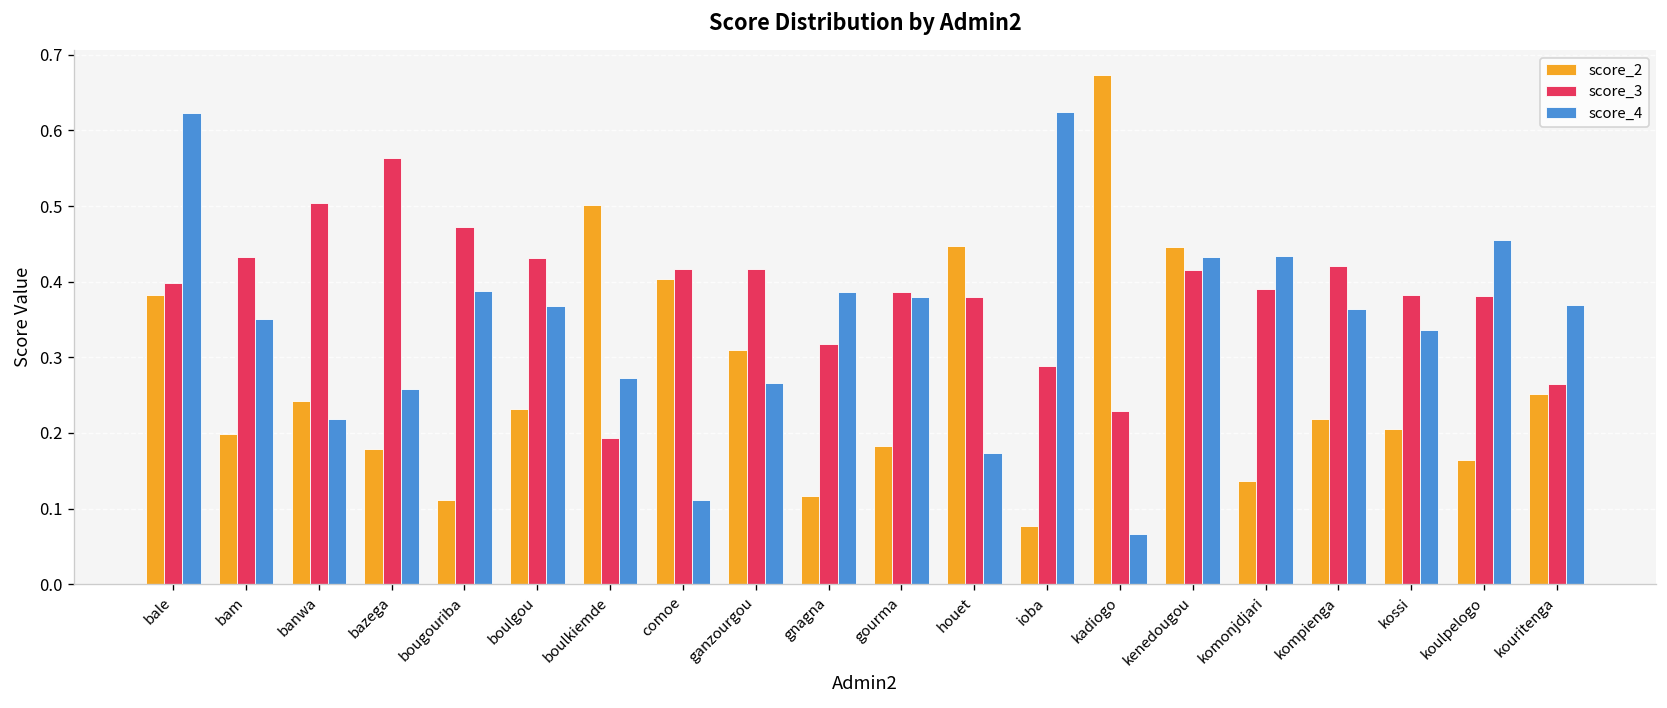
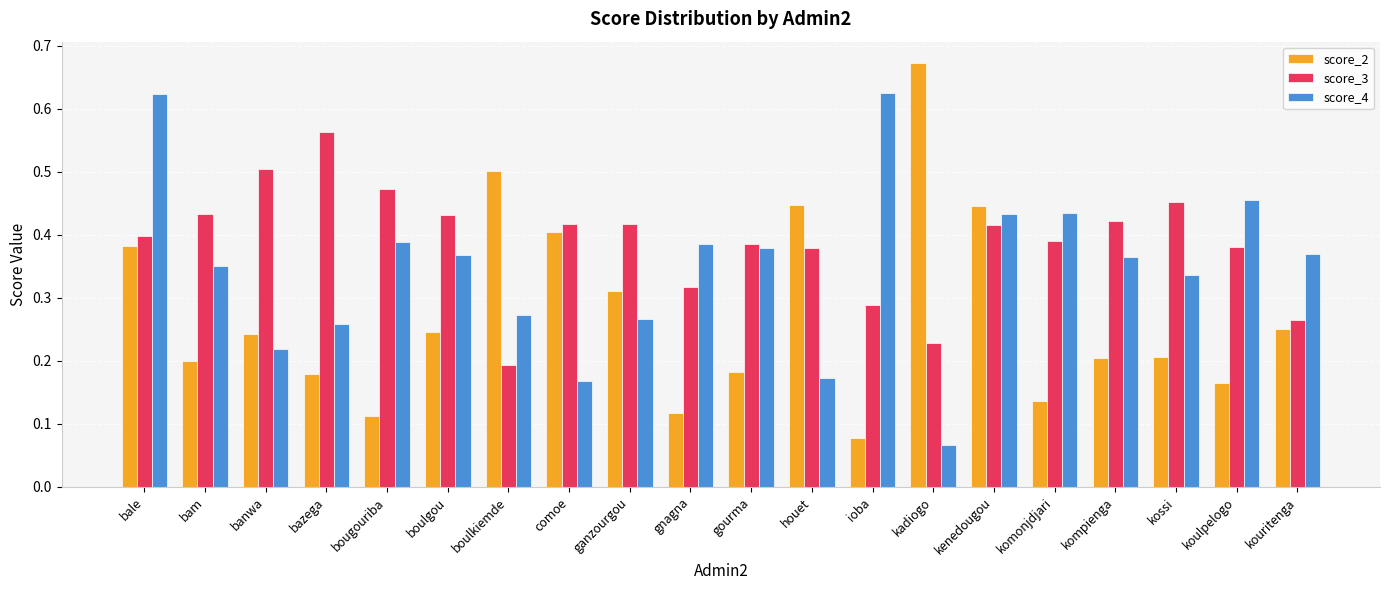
  {
    "score_2": {
      "bale": 0.38,
      "bam": 0.20,
      "banwa": 0.24,
      "bazega": 0.18,
      "bougouriba": 0.11,
-     "boulgou": 0.23,
+     "boulgou": 0.25,
      "boulkiemde": 0.50,
      "comoe": 0.40,
      "ganzourgou": 0.31,
      "gnagna": 0.12,
      "gourma": 0.18,
      "houet": 0.45,
      "ioba": 0.08,
      "kadiogo": 0.67,
      "kenedougou": 0.45,
      "komonjdjari": 0.14,
-     "kompienga": 0.22,
+     "kompienga": 0.20,
      "kossi": 0.21,
      "koulpelogo": 0.16,
      "kouritenga": 0.25
    },
    "score_3": {
      "bale": 0.40,
      "bam": 0.43,
      "banwa": 0.50,
      "bazega": 0.56,
      "bougouriba": 0.47,
      "boulgou": 0.43,
      "boulkiemde": 0.19,
      "comoe": 0.42,
      "ganzourgou": 0.42,
      "gnagna": 0.32,
      "gourma": 0.39,
      "houet": 0.38,
      "ioba": 0.29,
      "kadiogo": 0.23,
      "kenedougou": 0.42,
      "komonjdjari": 0.39,
      "kompienga": 0.42,
-     "kossi": 0.38,
+     "kossi": 0.45,
      "koulpelogo": 0.38,
      "kouritenga": 0.26
    },
    "score_4": {
      "bale": 0.62,
      "bam": 0.35,
      "banwa": 0.22,
      "bazega": 0.26,
      "bougouriba": 0.39,
      "boulgou": 0.37,
      "boulkiemde": 0.27,
-     "comoe": 0.11,
+     "comoe": 0.17,
      "ganzourgou": 0.27,
      "gnagna": 0.39,
      "gourma": 0.38,
      "houet": 0.17,
      "ioba": 0.62,
      "kadiogo": 0.07,
      "kenedougou": 0.43,
      "komonjdjari": 0.43,
      "kompienga": 0.36,
      "kossi": 0.34,
      "koulpelogo": 0.46,
      "kouritenga": 0.37
    }
  }
